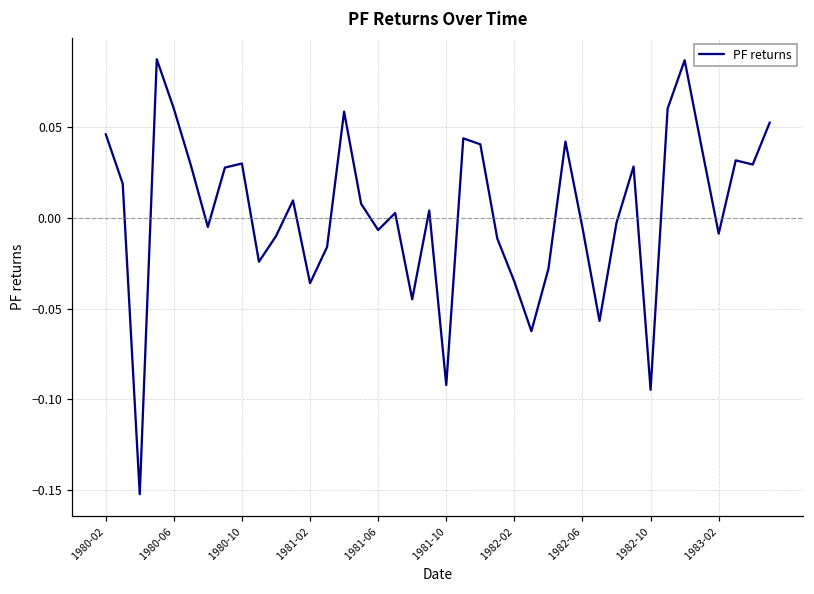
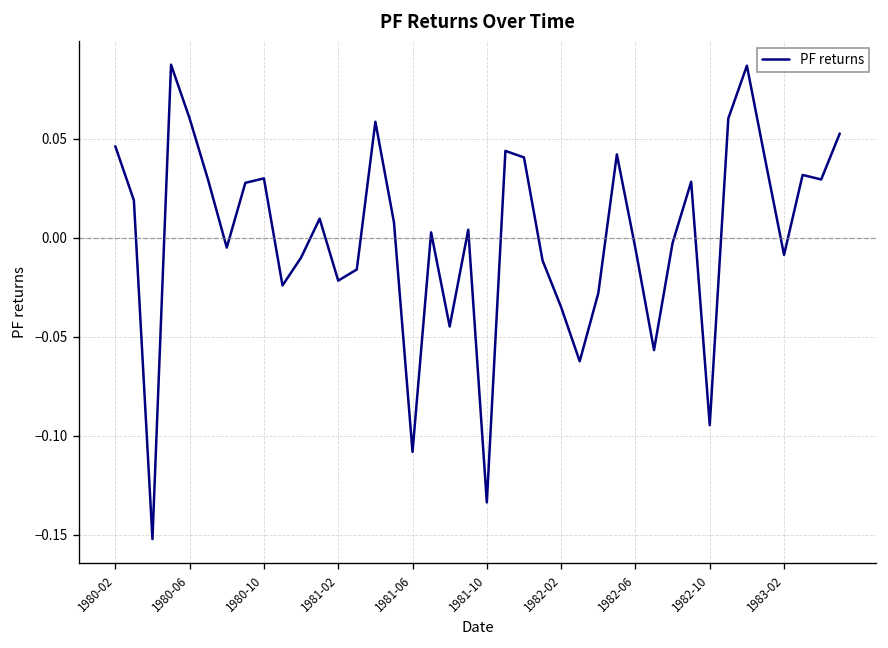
  {
    "1980-02": 0.046,
    "1980-06": 0.060,
    "1980-10": 0.030,
-   "1981-02": -0.036,
-   "1981-06": -0.007,
-   "1981-10": -0.092,
+   "1981-02": -0.022,
+   "1981-06": -0.108,
+   "1981-10": -0.134,
    "1982-02": -0.035,
    "1982-06": -0.005,
    "1982-10": -0.095,
    "1983-02": -0.009
  }
